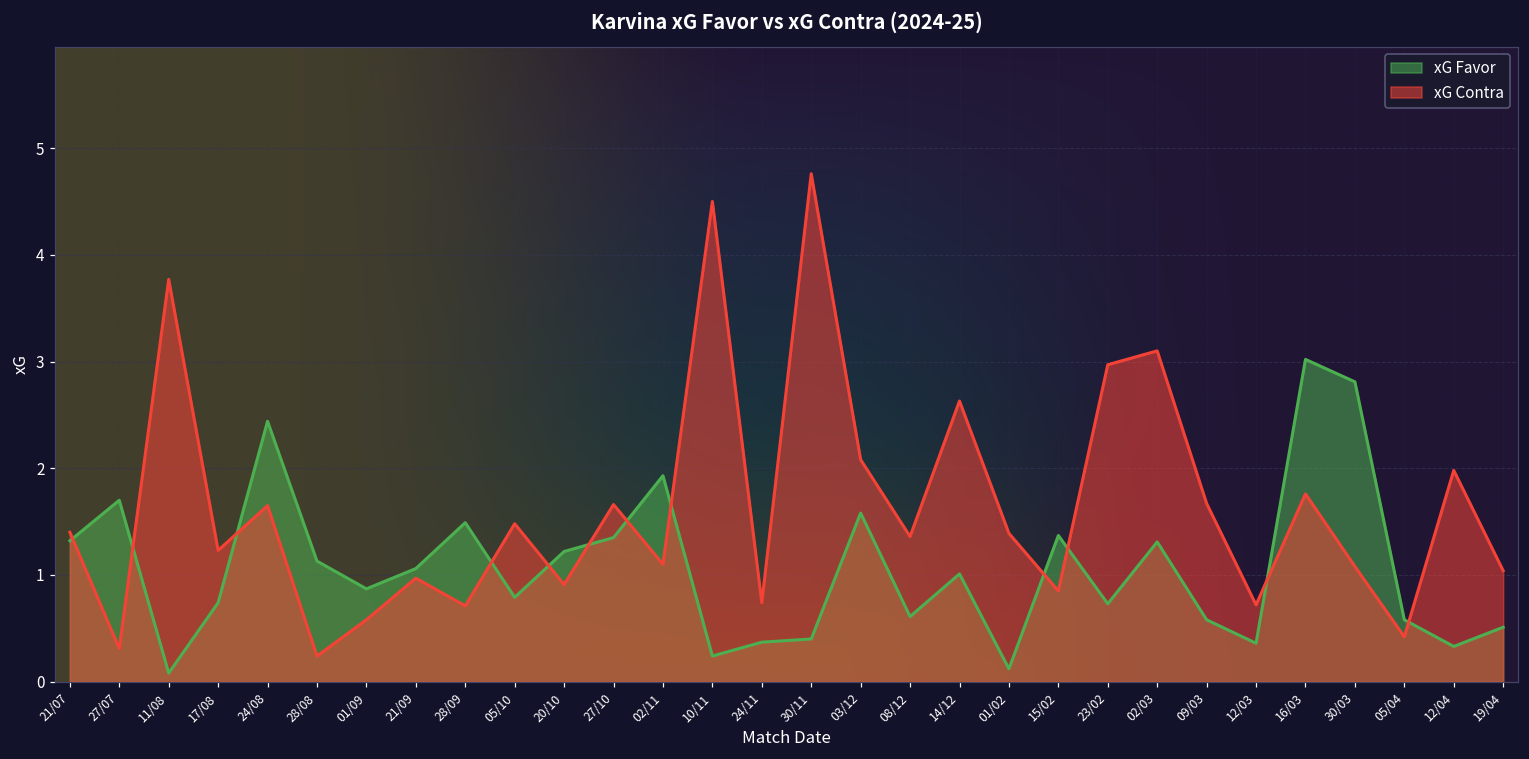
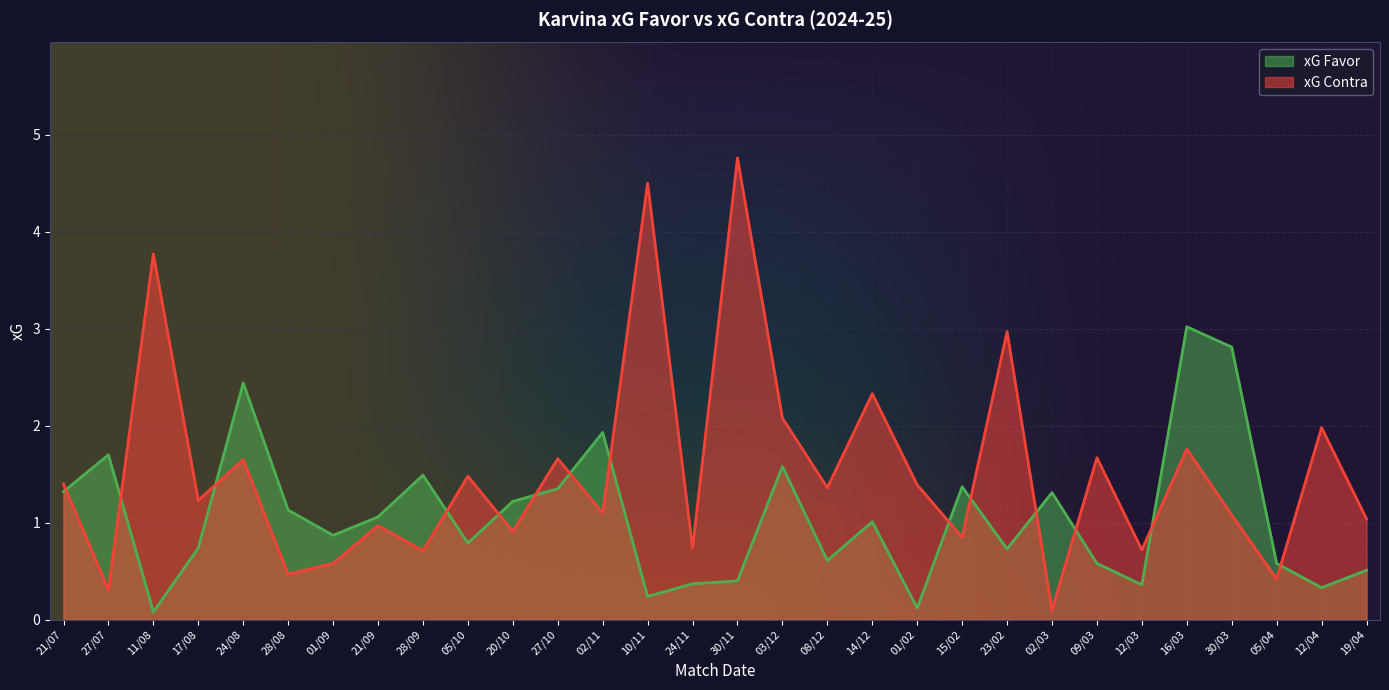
  {
    "xG Favor": {
      "21/07": 1.3,
      "27/07": 1.7,
      "11/08": 0.1,
      "17/08": 0.7,
      "24/08": 2.4,
      "28/08": 1.1,
      "01/09": 0.9,
      "21/09": 1.1,
      "28/09": 1.5,
      "05/10": 0.8,
      "20/10": 1.2,
      "27/10": 1.4,
      "02/11": 1.9,
      "10/11": 0.2,
      "24/11": 0.4,
      "30/11": 0.4,
      "03/12": 1.6,
      "08/12": 0.6,
      "14/12": 1.0,
      "01/02": 0.1,
      "15/02": 1.4,
      "23/02": 0.7,
      "02/03": 1.3,
      "09/03": 0.6,
      "12/03": 0.4,
      "16/03": 3.0,
      "30/03": 2.8,
      "05/04": 0.6,
      "12/04": 0.3,
      "19/04": 0.5
    },
    "xG Contra": {
      "21/07": 1.4,
      "27/07": 0.3,
      "11/08": 3.8,
      "17/08": 1.2,
      "24/08": 1.7,
-     "28/08": 0.2,
+     "28/08": 0.5,
      "01/09": 0.6,
      "21/09": 1.0,
      "28/09": 0.7,
      "05/10": 1.5,
      "20/10": 0.9,
      "27/10": 1.7,
      "02/11": 1.1,
      "10/11": 4.5,
      "24/11": 0.7,
      "30/11": 4.8,
      "03/12": 2.1,
      "08/12": 1.4,
-     "14/12": 2.6,
+     "14/12": 2.3,
      "01/02": 1.4,
      "15/02": 0.9,
      "23/02": 3.0,
-     "02/03": 3.1,
+     "02/03": 0.1,
      "09/03": 1.7,
      "12/03": 0.7,
      "16/03": 1.8,
      "30/03": 1.1,
      "05/04": 0.4,
      "12/04": 2.0,
      "19/04": 1.0
    }
  }
